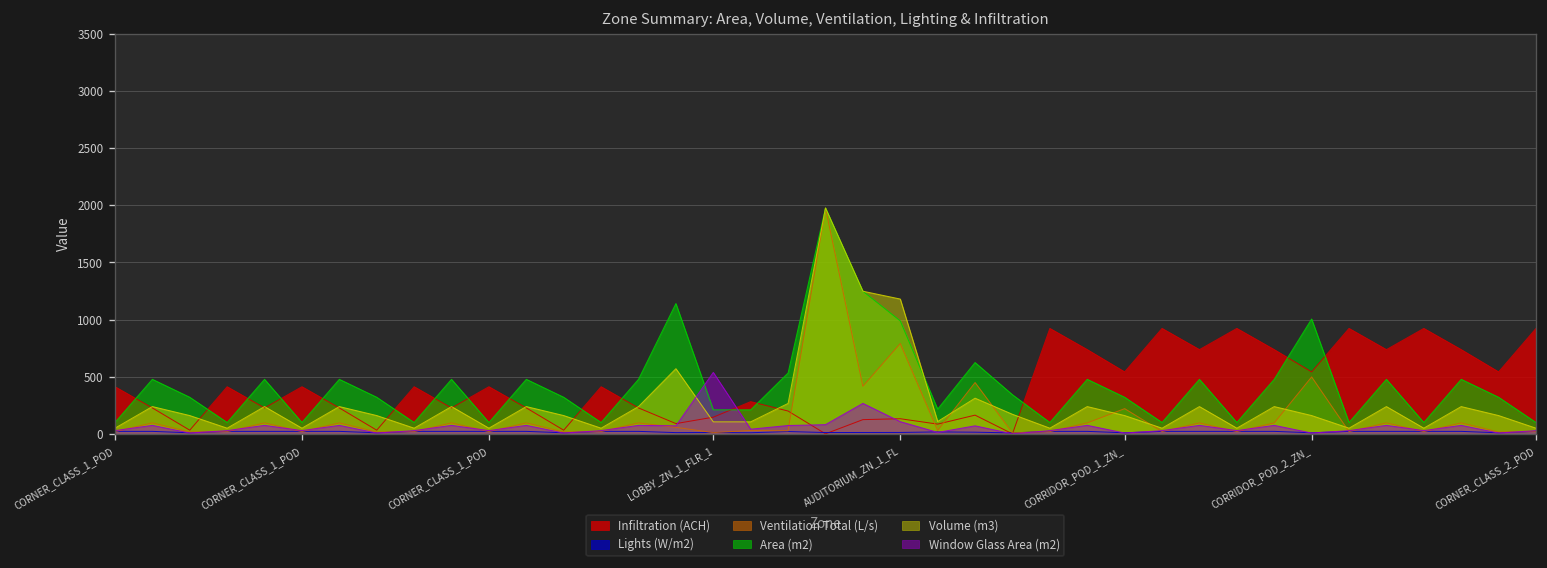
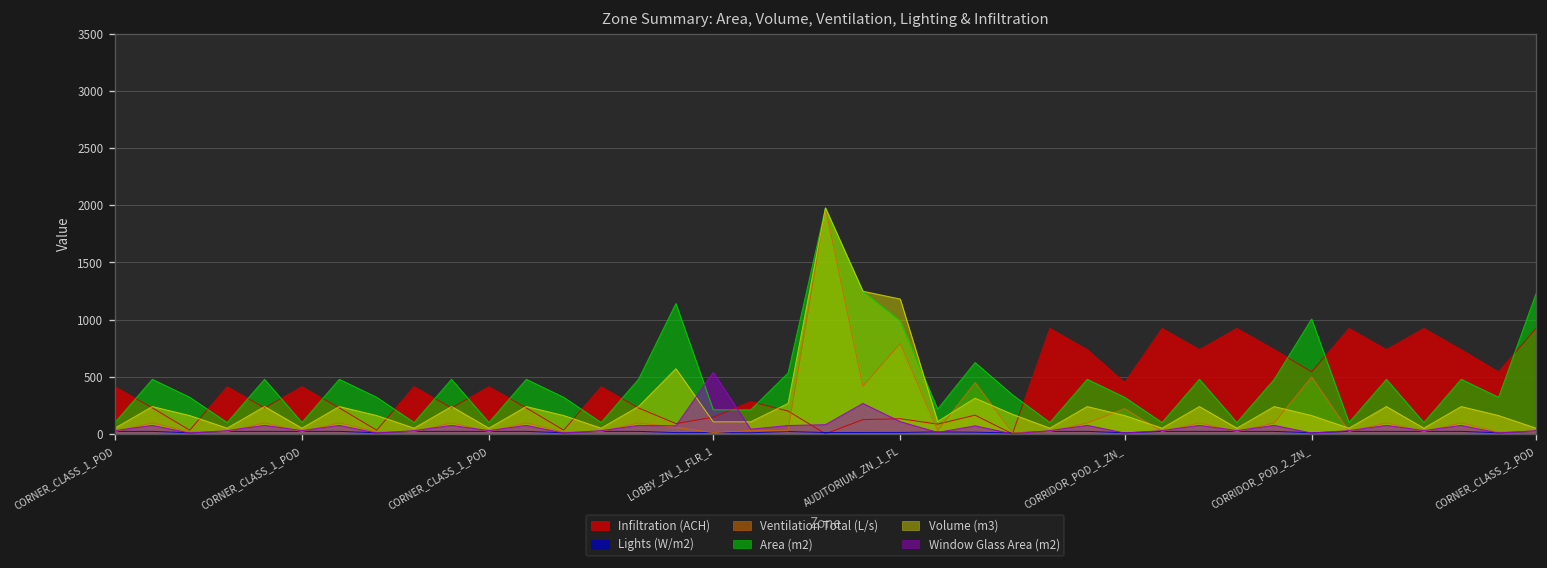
  {
    "Infiltration (ACH)": {
      "LOBBY_ZN_1_FLR_1": 100,
-     "CORRIDOR_POD_1_ZN_": 500,
+     "CORRIDOR_POD_1_ZN_": 400,
      "CORRIDOR_POD_2_ZN_": 500,
      "CORNER_CLASS_2_POD": 900
    },
    "Lights (W/m2)": {
      "AUDITORIUM_ZN_1_FL": 0
    },
    "Ventilation Total (L/s)": {
      "AUDITORIUM_ZN_1_FL": 800,
      "CORRIDOR_POD_1_ZN_": 200,
      "CORRIDOR_POD_2_ZN_": 500
    },
    "Area (m2)": {
      "LOBBY_ZN_1_FLR_1": 200,
      "AUDITORIUM_ZN_1_FL": 1000,
      "CORRIDOR_POD_1_ZN_": 300,
      "CORRIDOR_POD_2_ZN_": 1000,
-     "CORNER_CLASS_2_POD": 100
+     "CORNER_CLASS_2_POD": 1200
    },
    "Volume (m3)": {
      "LOBBY_ZN_1_FLR_1": 100,
      "AUDITORIUM_ZN_1_FL": 1200,
      "CORRIDOR_POD_1_ZN_": 200,
      "CORRIDOR_POD_2_ZN_": 200
    },
    "Window Glass Area (m2)": {
      "LOBBY_ZN_1_FLR_1": 500
    }
  }
